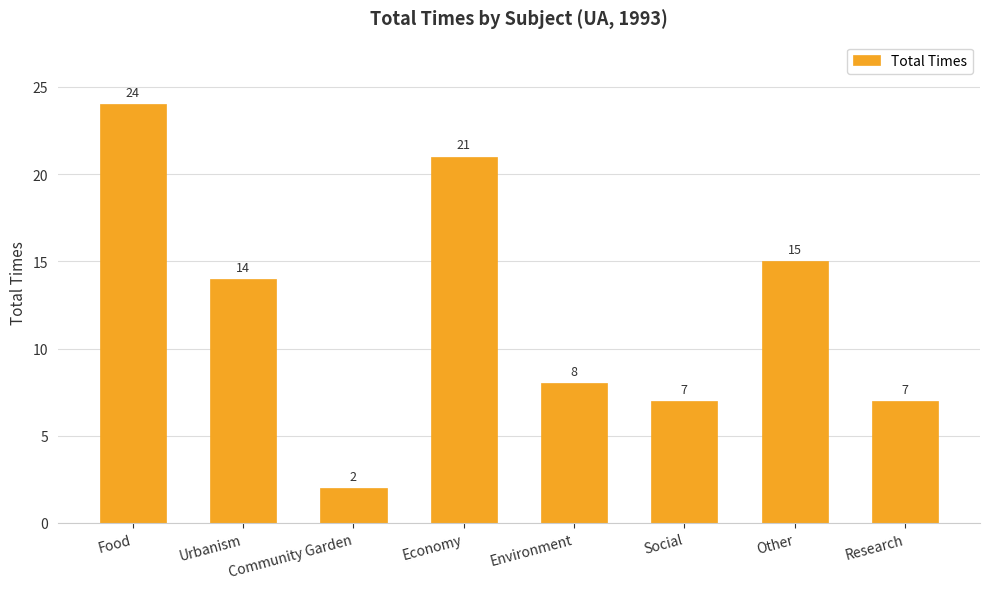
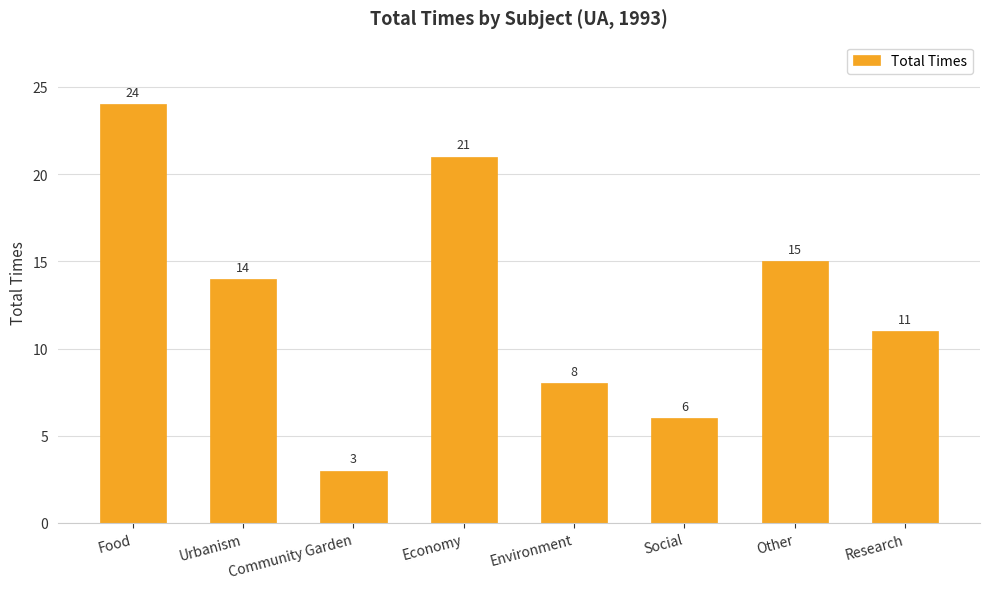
  {
    "Food": 24,
    "Urbanism": 14,
-   "Community Garden": 2,
+   "Community Garden": 3,
    "Economy": 21,
    "Environment": 8,
-   "Social": 7,
+   "Social": 6,
    "Other": 15,
-   "Research": 7
+   "Research": 11
  }
